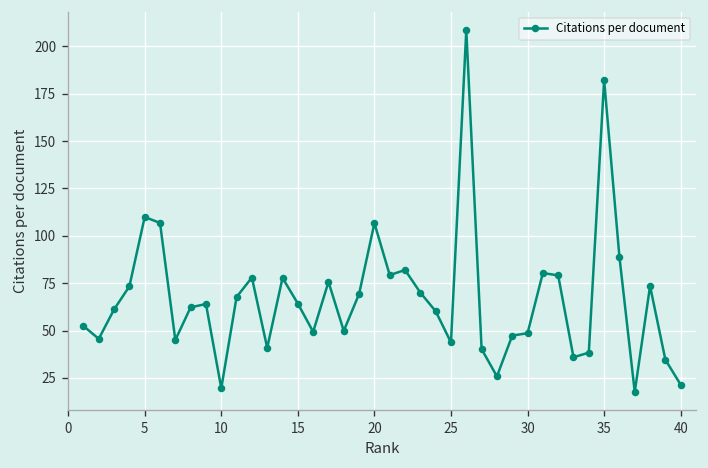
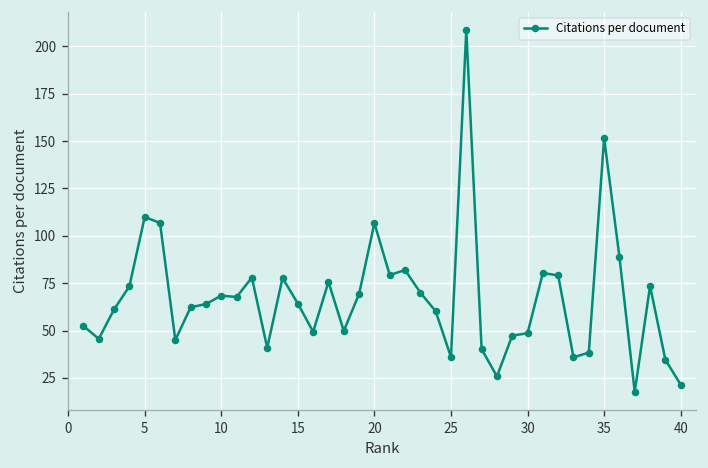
  {
    "5": 110,
-   "10": 20,
+   "10": 68,
    "15": 64,
    "20": 107,
-   "25": 44,
+   "25": 36,
    "30": 49,
-   "35": 182,
+   "35": 152,
    "40": 21
  }
